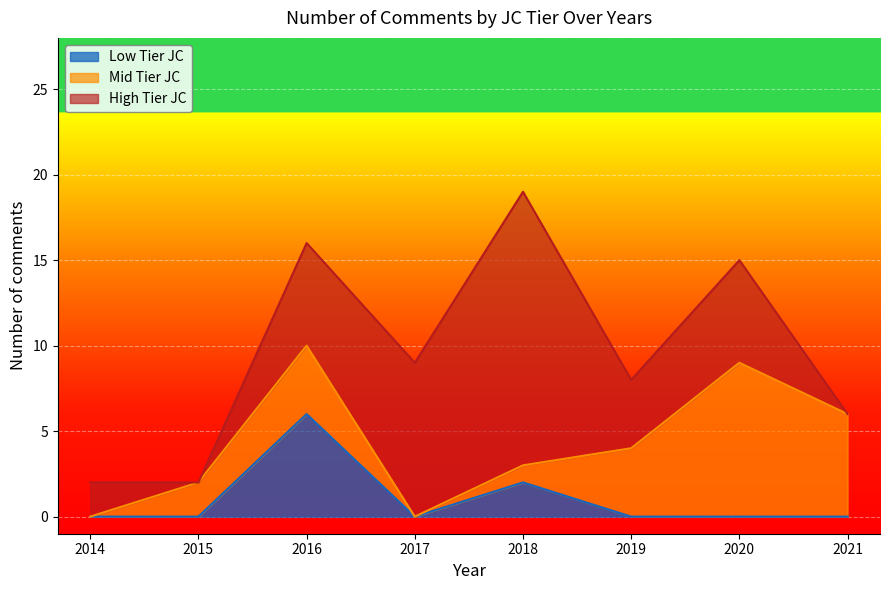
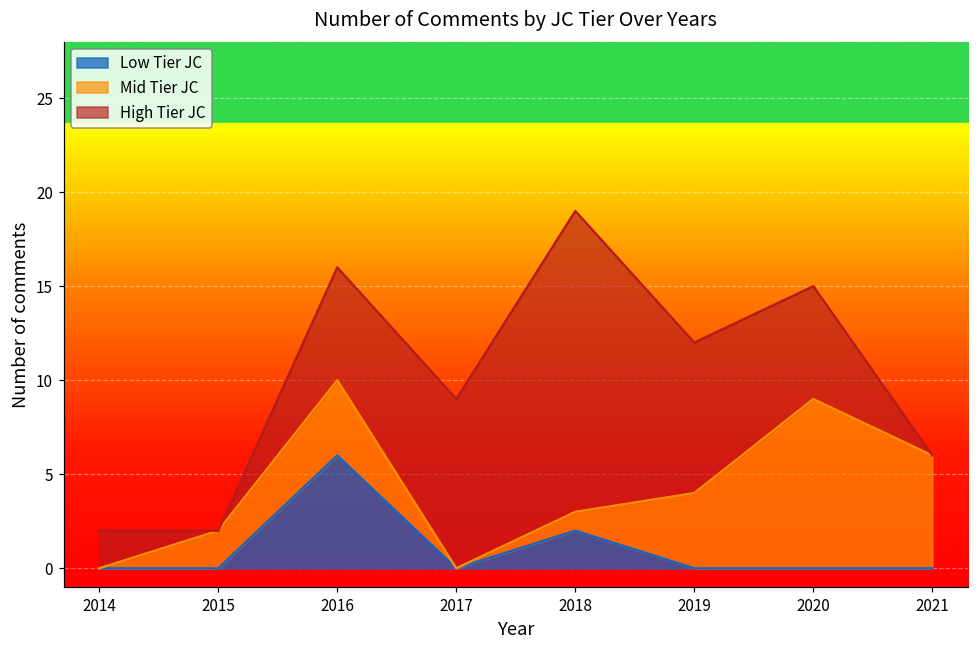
  {
    "Low Tier JC": {
      "2015": 0,
      "2016": 6,
      "2018": 2,
      "2019": 0,
      "2020": 0,
      "2021": 0
    },
    "Mid Tier JC": {
      "2016": 4,
      "2018": 1,
      "2019": 4,
      "2020": 9
    },
    "High Tier JC": {
      "2014": 2,
      "2016": 6,
      "2017": 9,
      "2018": 16,
-     "2019": 4,
+     "2019": 8,
      "2020": 6
    }
  }
